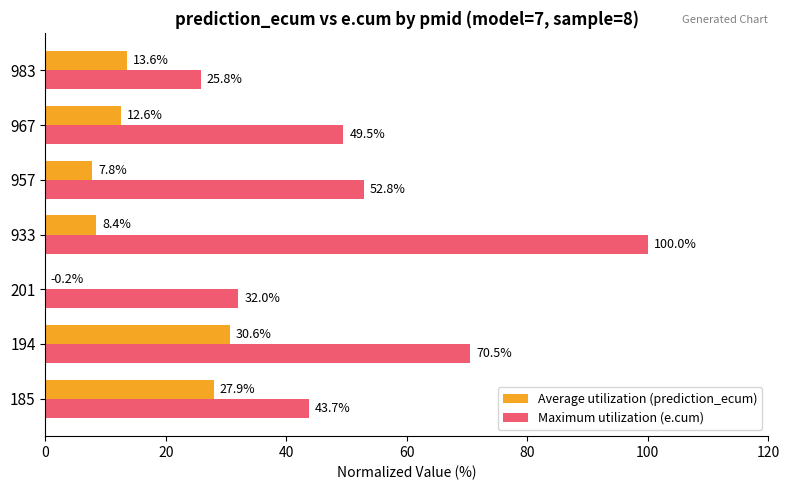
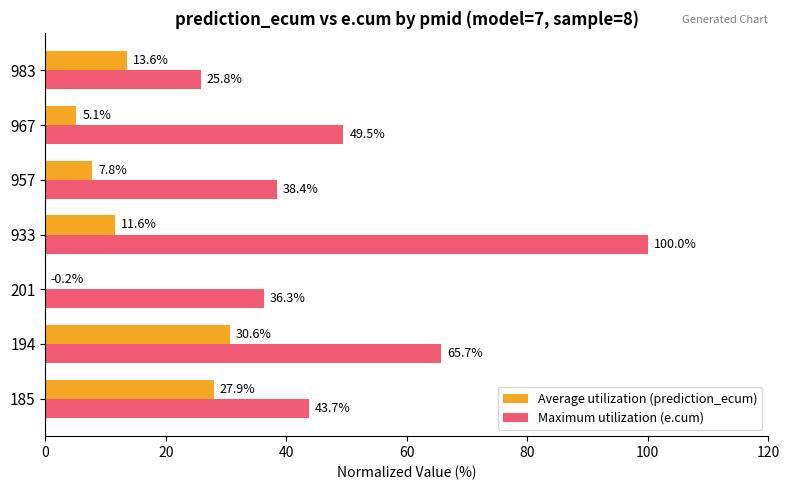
  {
    "Average utilization (prediction_ecum)": {
      "983": "13.6%",
-     "967": "12.6%",
+     "967": "5.1%",
      "957": "7.8%",
-     "933": "8.4%",
+     "933": "11.6%",
      "201": "-0.2%",
      "194": "30.6%",
      "185": "27.9%"
    },
    "Maximum utilization (e.cum)": {
      "983": "25.8%",
      "967": "49.5%",
-     "957": "52.8%",
+     "957": "38.4%",
      "933": "100.0%",
-     "201": "32.0%",
-     "194": "70.5%",
+     "201": "36.3%",
+     "194": "65.7%",
      "185": "43.7%"
    }
  }
